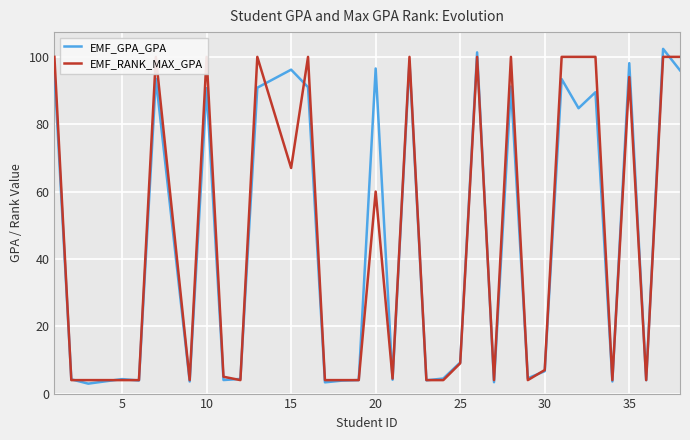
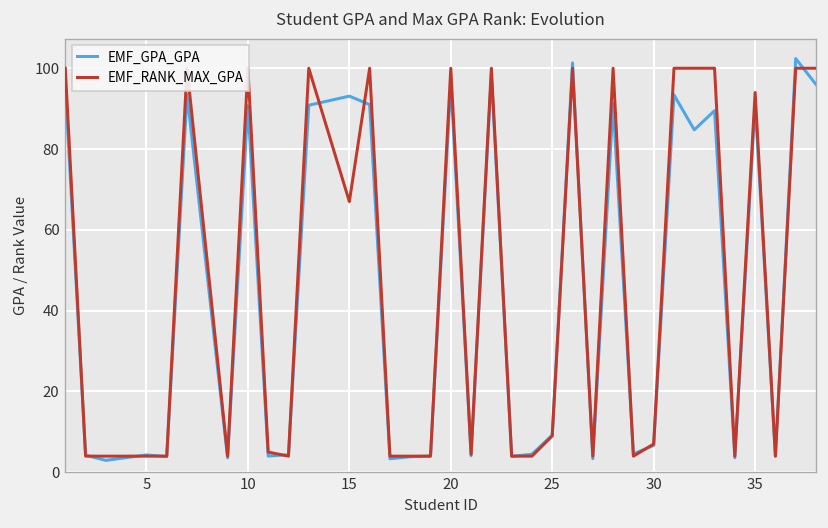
  {
    "EMF_GPA_GPA": {
      "10": 91,
-     "15": 96,
+     "15": 93,
      "20": 97,
-     "35": 98
+     "35": 91
    },
    "EMF_RANK_MAX_GPA": {
      "15": 67,
-     "20": 60,
+     "20": 100,
      "35": 94
    }
  }
